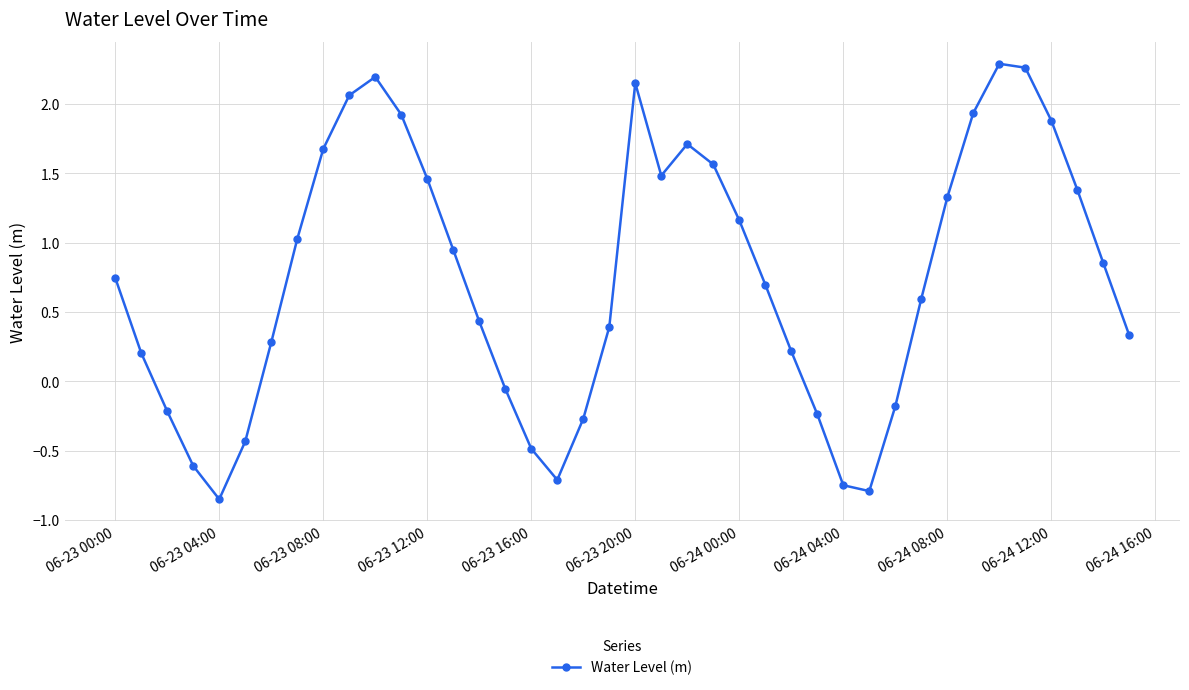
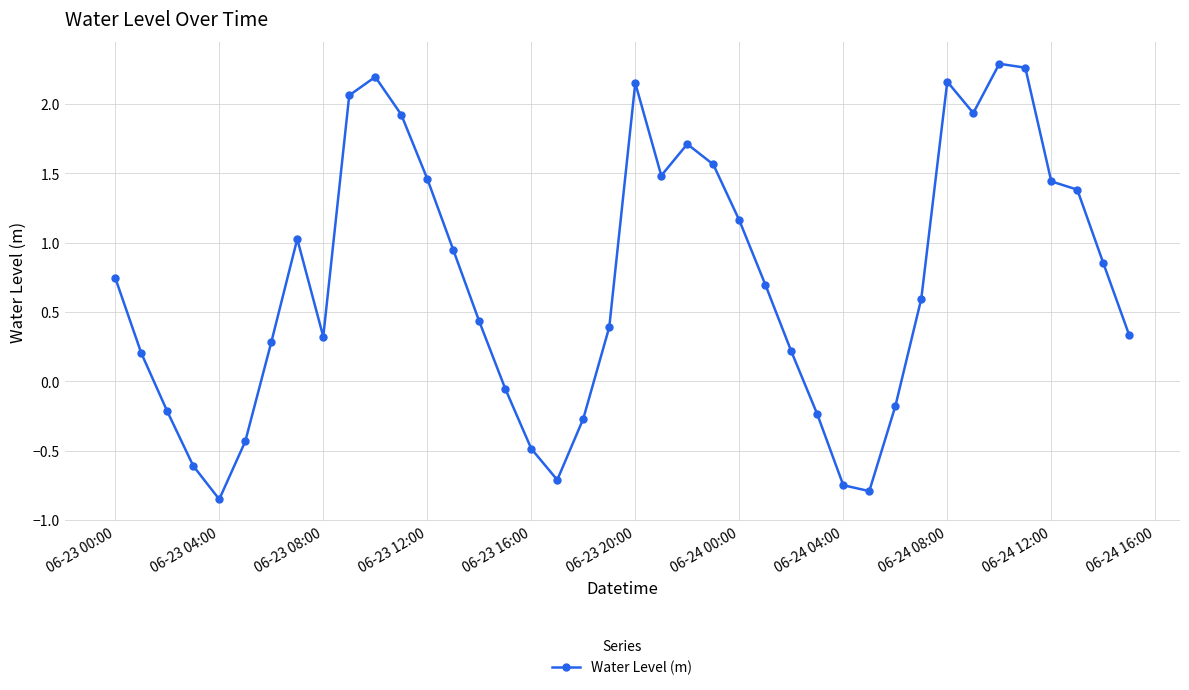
  {
    "06-23 00:00": 0.75,
    "06-23 04:00": -0.85,
-   "06-23 08:00": 1.68,
+   "06-23 08:00": 0.32,
    "06-23 12:00": 1.46,
    "06-23 16:00": -0.48,
    "06-23 20:00": 2.15,
    "06-24 00:00": 1.16,
    "06-24 04:00": -0.75,
-   "06-24 08:00": 1.33,
-   "06-24 12:00": 1.88
+   "06-24 08:00": 2.16,
+   "06-24 12:00": 1.44
  }
